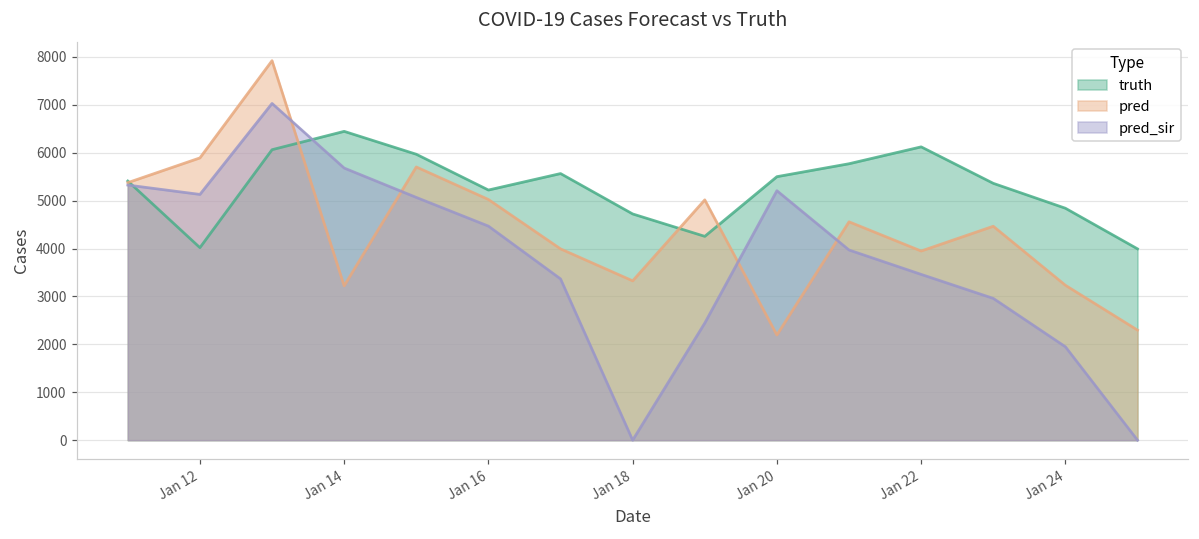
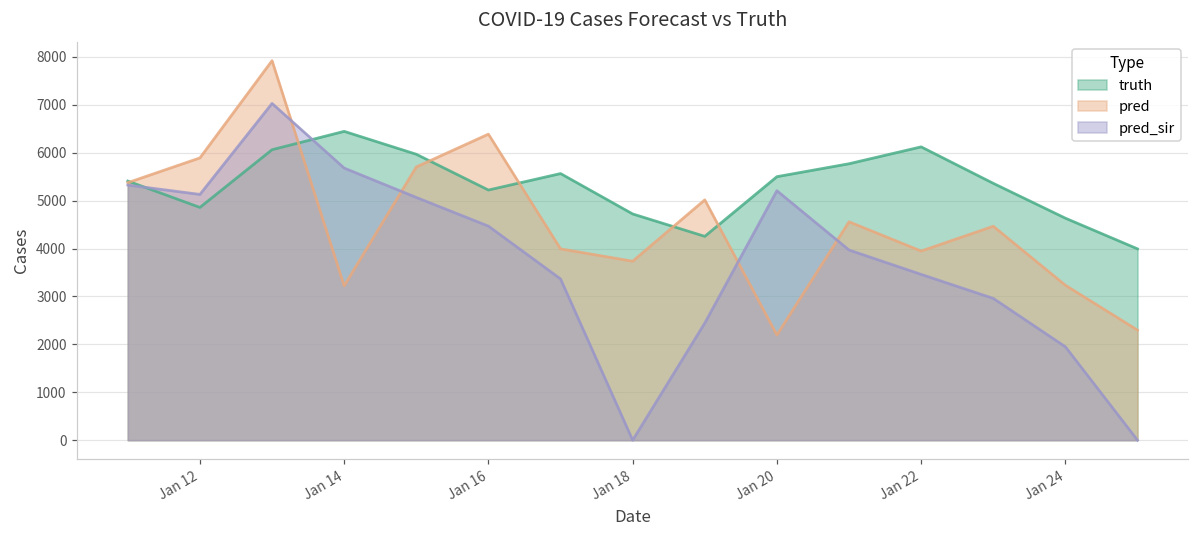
  {
    "truth": {
-     "Jan 12": 4000,
+     "Jan 12": 4900,
      "Jan 14": 6400,
      "Jan 16": 5200,
      "Jan 18": 4700,
      "Jan 20": 5500,
      "Jan 22": 6100,
-     "Jan 24": 4800
+     "Jan 24": 4600
    },
    "pred": {
      "Jan 12": 5900,
      "Jan 14": 3200,
-     "Jan 16": 5000,
-     "Jan 18": 3300,
+     "Jan 16": 6400,
+     "Jan 18": 3700,
      "Jan 20": 2200,
      "Jan 22": 3900,
      "Jan 24": 3200
    },
    "pred_sir": {
      "Jan 12": 5100,
      "Jan 14": 5700,
      "Jan 16": 4500,
      "Jan 18": 0,
      "Jan 20": 5200,
      "Jan 22": 3500,
      "Jan 24": 2000
    }
  }
